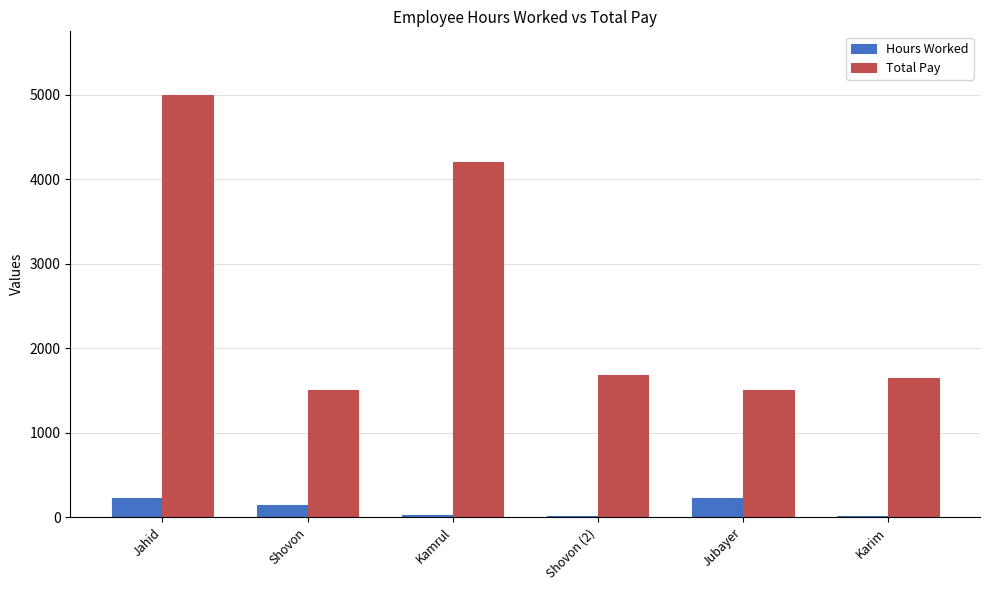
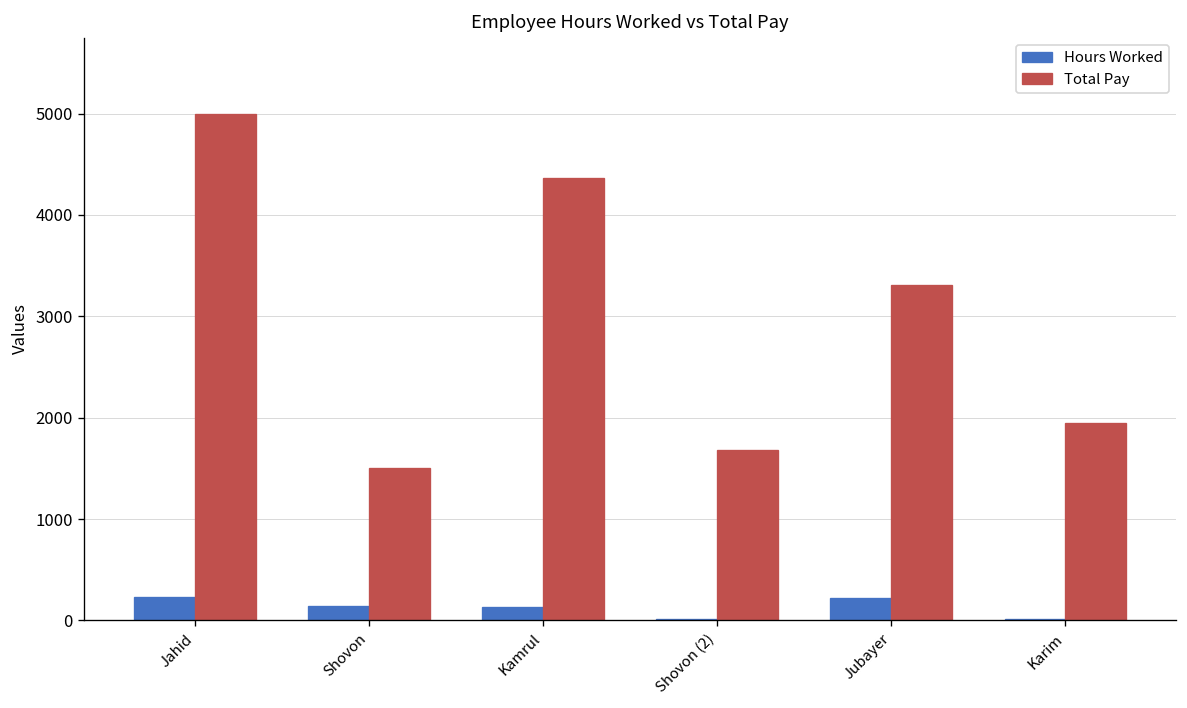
  {
    "Hours Worked": {
      "Jahid": 200,
      "Shovon": 100,
-     "Kamrul": 0,
+     "Kamrul": 100,
      "Jubayer": 200
    },
    "Total Pay": {
      "Jahid": 5000,
      "Shovon": 1500,
-     "Kamrul": 4200,
+     "Kamrul": 4400,
      "Shovon (2)": 1700,
-     "Jubayer": 1500,
-     "Karim": 1600
+     "Jubayer": 3300,
+     "Karim": 2000
    }
  }
